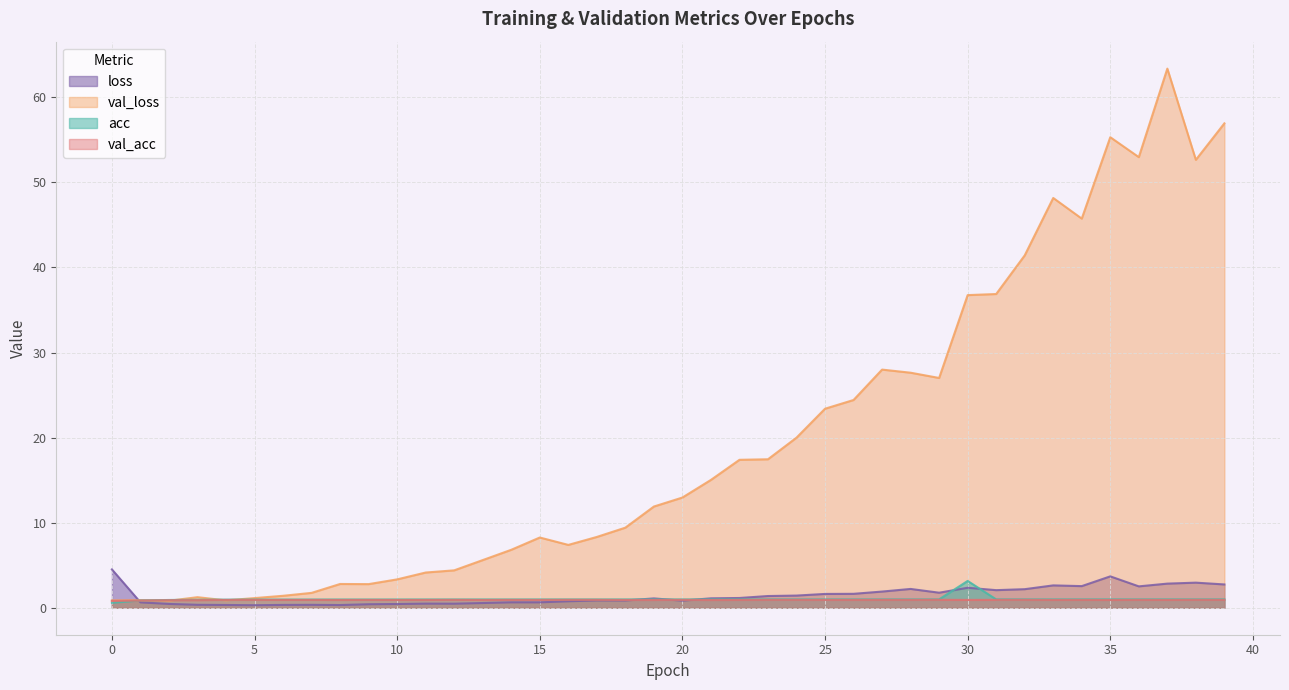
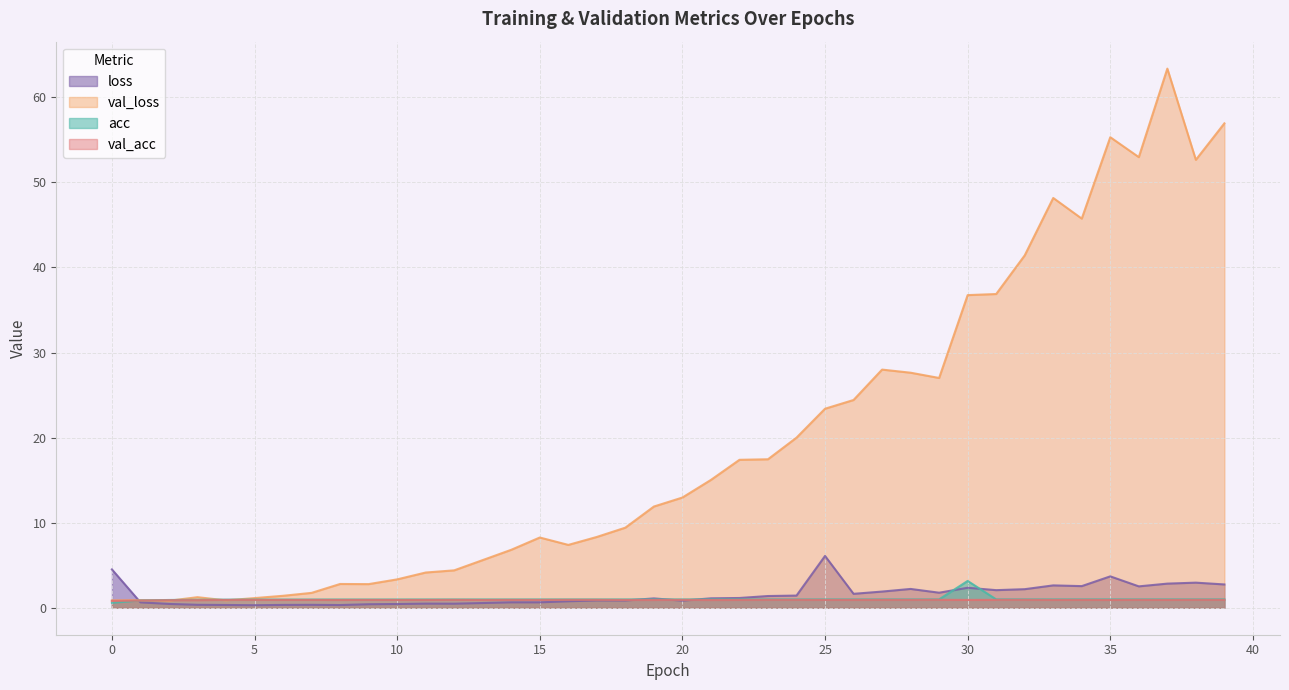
  {
    "loss": {
      "0": 5,
      "5": 0,
      "10": 0,
-     "25": 2,
+     "25": 6,
      "30": 2,
      "35": 4
    },
    "acc": {
      "30": 3
    }
  }
